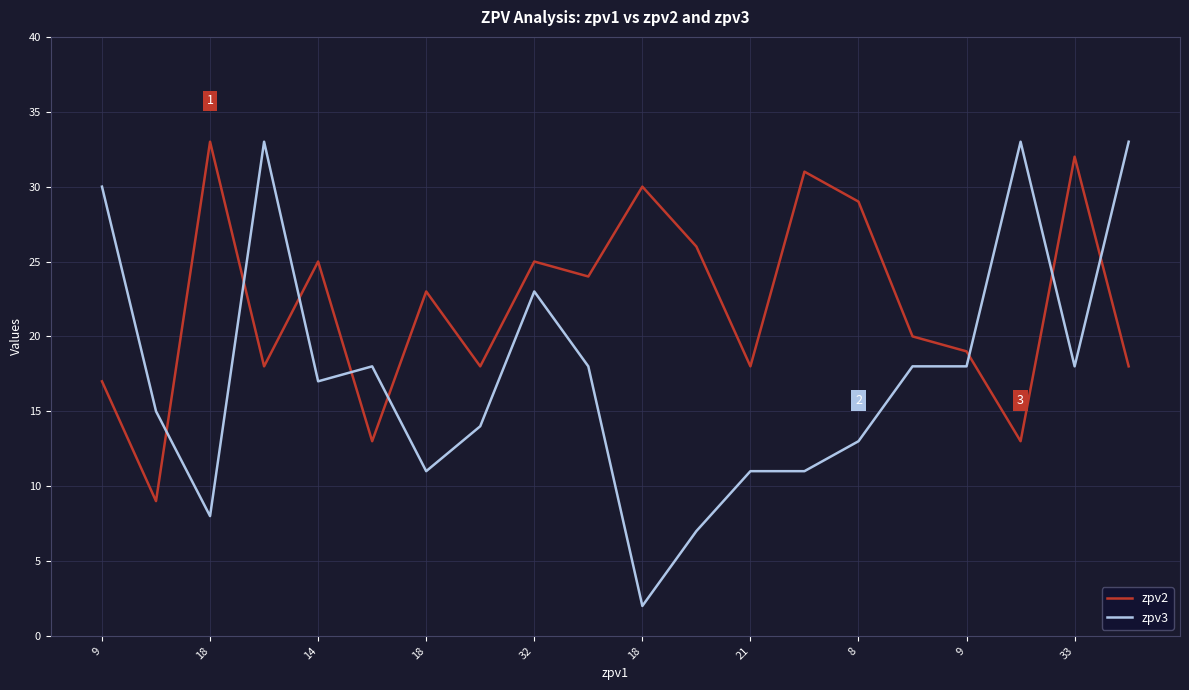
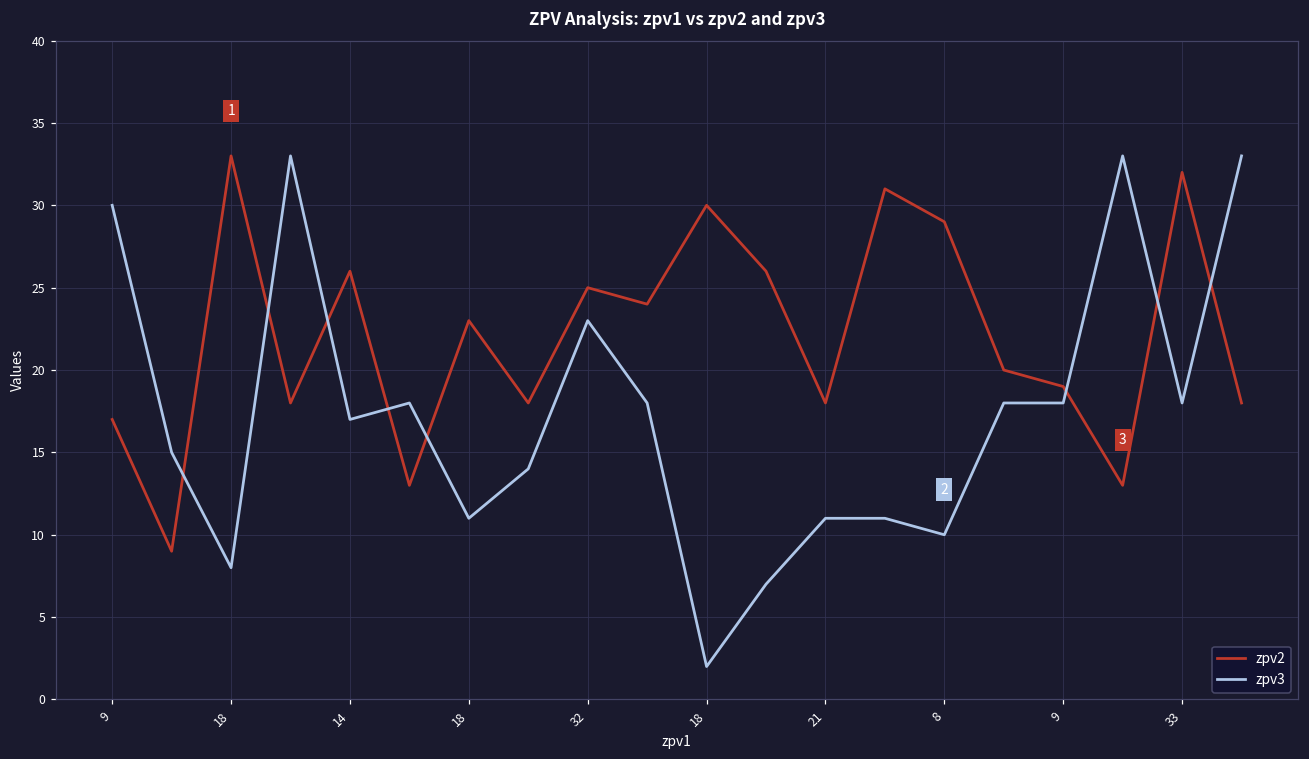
  {
    "zpv2": {
-     "14": 25,
+     "14": 26,
      "32": 25,
      "21": 18,
      "8": 29,
      "33": 32
    },
    "zpv3": {
      "14": 17,
      "32": 23,
      "21": 11,
-     "8": 13,
+     "8": 10,
      "33": 18
    }
  }
